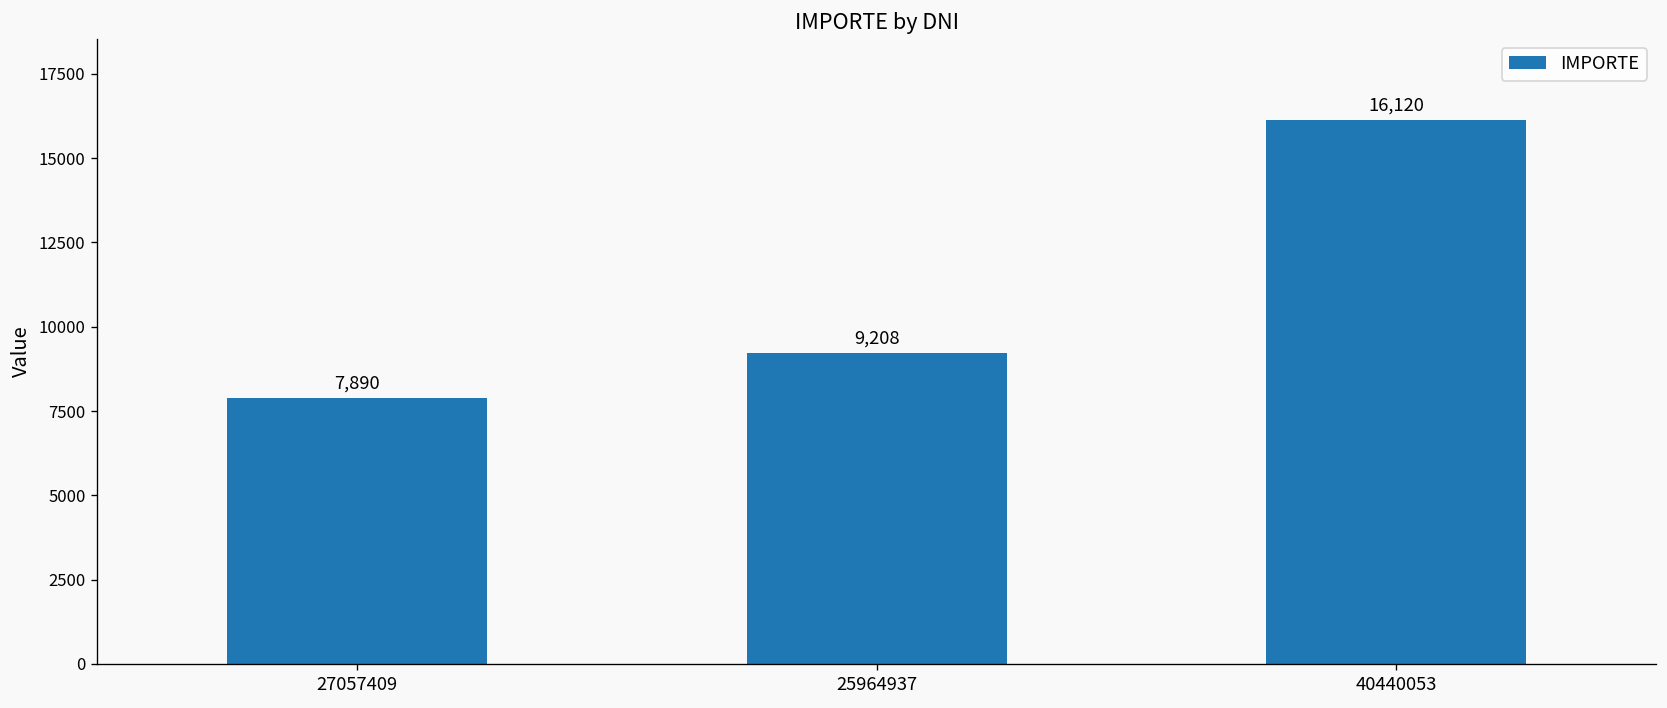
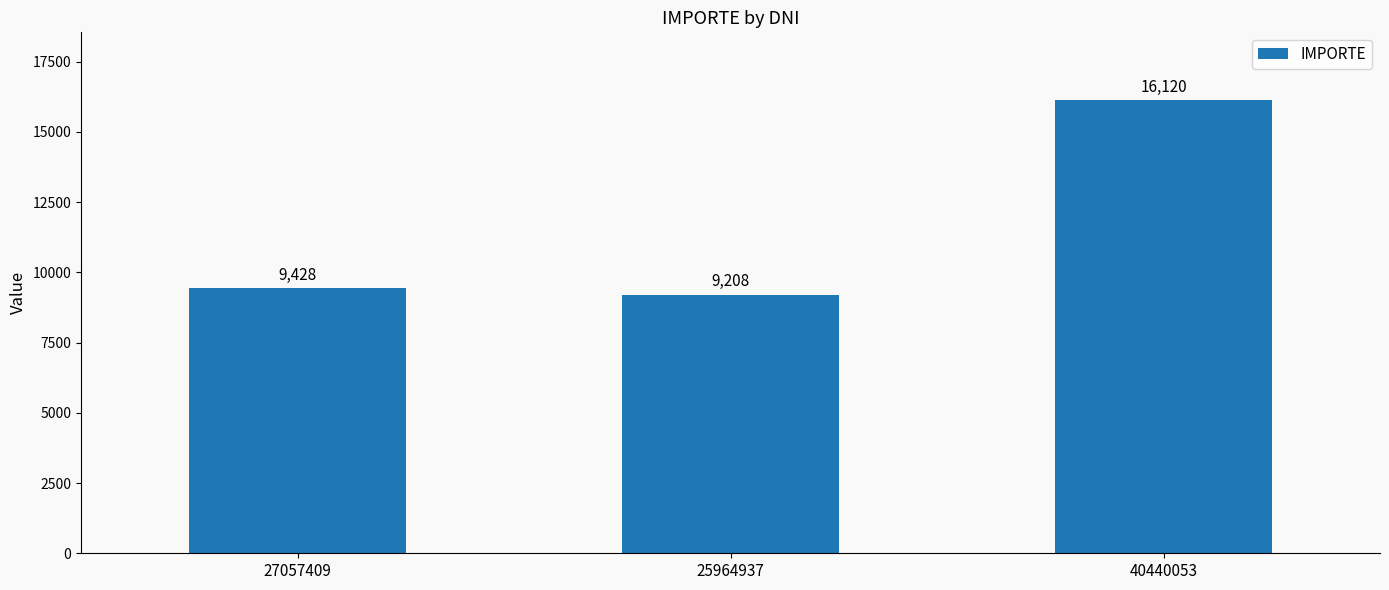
  {
-   "27057409": "7,890",
+   "27057409": "9,428",
    "25964937": "9,208",
    "40440053": "16,120"
  }
